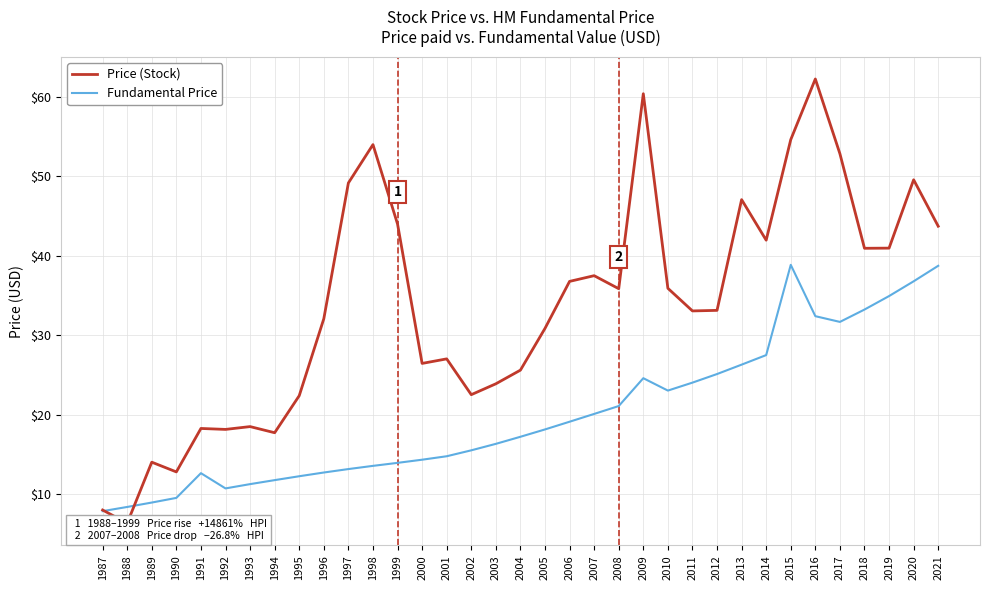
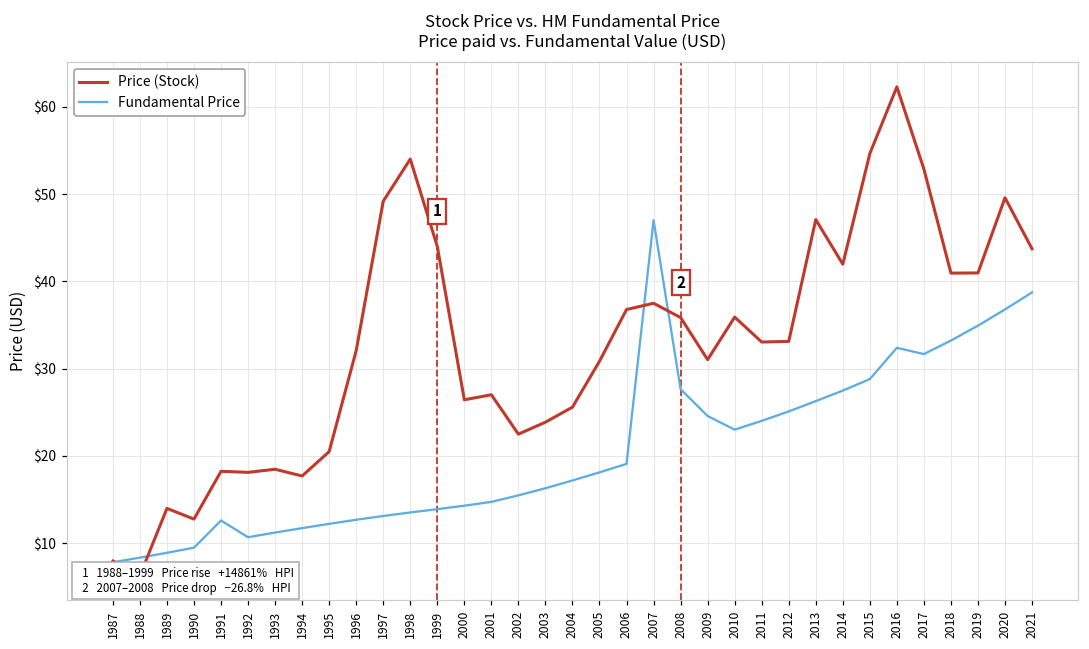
  {
    "Price (Stock)": {
      "1989": "$14",
      "1990": "$13",
      "1991": "$18",
      "1992": "$18",
      "1993": "$18",
      "1994": "$18",
-     "1995": "$22",
+     "1995": "$20",
      "1996": "$32",
      "1997": "$49",
      "1998": "$54",
      "2000": "$26",
      "2001": "$27",
      "2002": "$23",
      "2003": "$24",
      "2004": "$26",
      "2005": "$31",
      "2006": "$37",
      "2008": "$36",
-     "2009": "$60",
+     "2009": "$31",
      "2010": "$36",
      "2011": "$33",
      "2012": "$33",
      "2013": "$47",
      "2014": "$42",
      "2015": "$55",
      "2016": "$62",
      "2017": "$53",
      "2018": "$41",
      "2019": "$41",
      "2020": "$50",
      "2021": "$44"
    },
    "Fundamental Price": {
      "1988": "$8",
      "1989": "$9",
      "1990": "$9",
      "1991": "$13",
      "1992": "$11",
      "1993": "$11",
      "1994": "$12",
      "1995": "$12",
      "1996": "$13",
      "1997": "$13",
      "1998": "$14",
      "1999": "$14",
      "2000": "$14",
      "2001": "$15",
      "2002": "$15",
      "2003": "$16",
      "2004": "$17",
      "2005": "$18",
      "2006": "$19",
-     "2007": "$20",
-     "2008": "$21",
+     "2007": "$47",
+     "2008": "$28",
      "2009": "$25",
      "2010": "$23",
      "2011": "$24",
      "2012": "$25",
      "2013": "$26",
      "2014": "$27",
-     "2015": "$39",
+     "2015": "$29",
      "2016": "$32",
      "2017": "$32",
      "2018": "$33",
      "2019": "$35",
      "2020": "$37",
      "2021": "$39"
    }
  }
